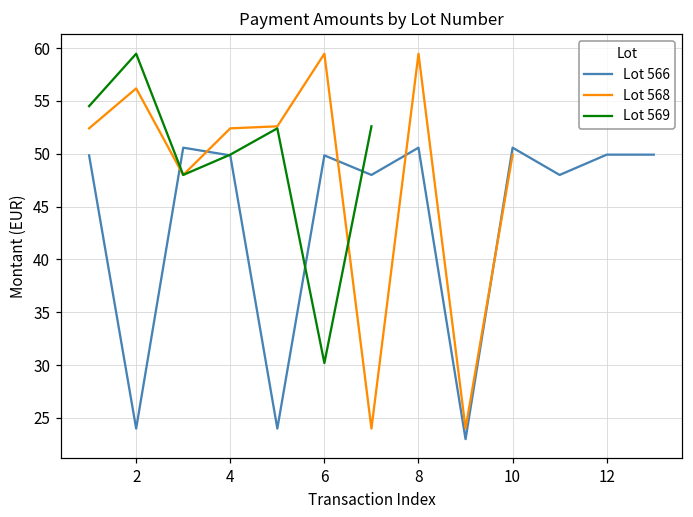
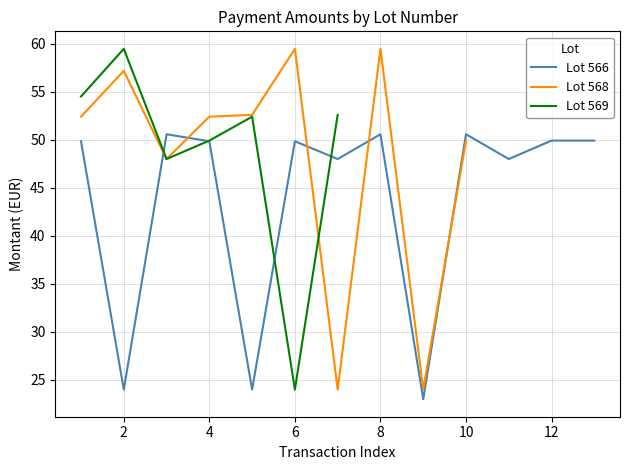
  {
    "Lot 566": {
      "2": 24,
      "6": 50,
      "8": 51,
      "10": 51,
      "12": 50
    },
    "Lot 568": {
-     "2": 56,
+     "2": 57,
      "4": 52,
      "6": 59,
      "8": 59,
      "10": 50
    },
    "Lot 569": {
      "2": 59,
-     "6": 30
+     "6": 24
    }
  }
